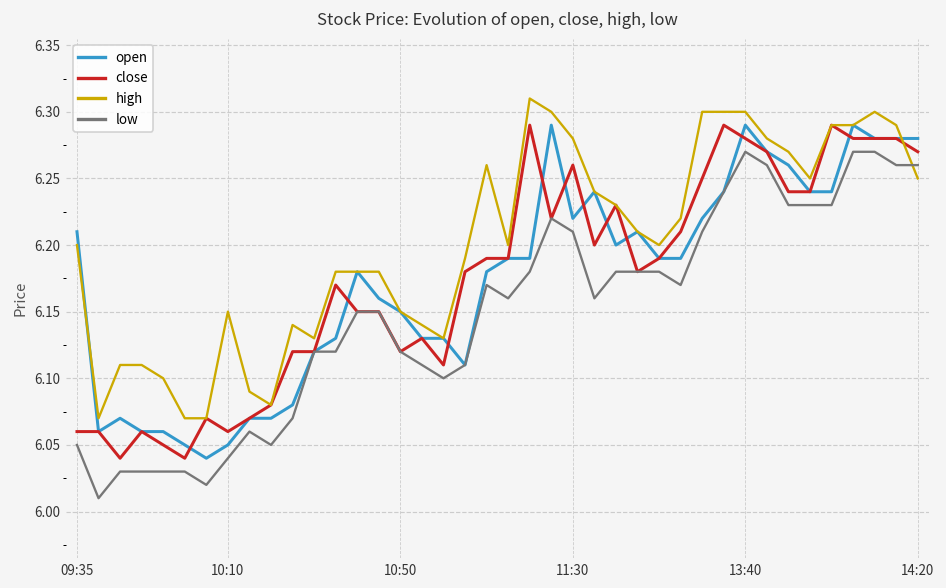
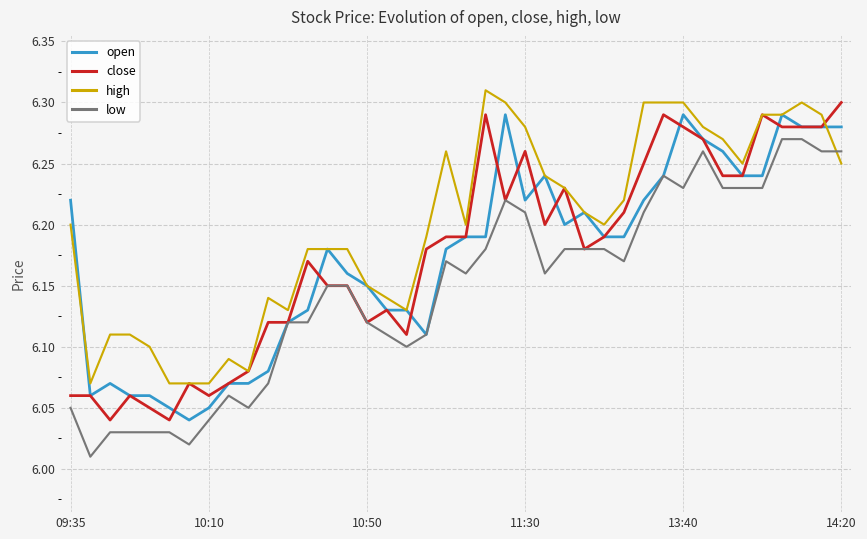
  {
    "open": {
-     "09:35": 6.21,
+     "09:35": 6.22,
      "10:10": 6.05,
      "11:30": 6.22,
      "13:40": 6.29,
      "14:20": 6.28
    },
    "close": {
      "09:35": 6.06,
      "10:10": 6.06,
      "11:30": 6.26,
      "13:40": 6.28,
-     "14:20": 6.27
+     "14:20": 6.30
    },
    "high": {
      "09:35": 6.20,
-     "10:10": 6.15,
+     "10:10": 6.07,
      "11:30": 6.28,
      "13:40": 6.30,
      "14:20": 6.25
    },
    "low": {
      "09:35": 6.05,
      "10:10": 6.04,
      "11:30": 6.21,
-     "13:40": 6.27,
+     "13:40": 6.23,
      "14:20": 6.26
    }
  }
